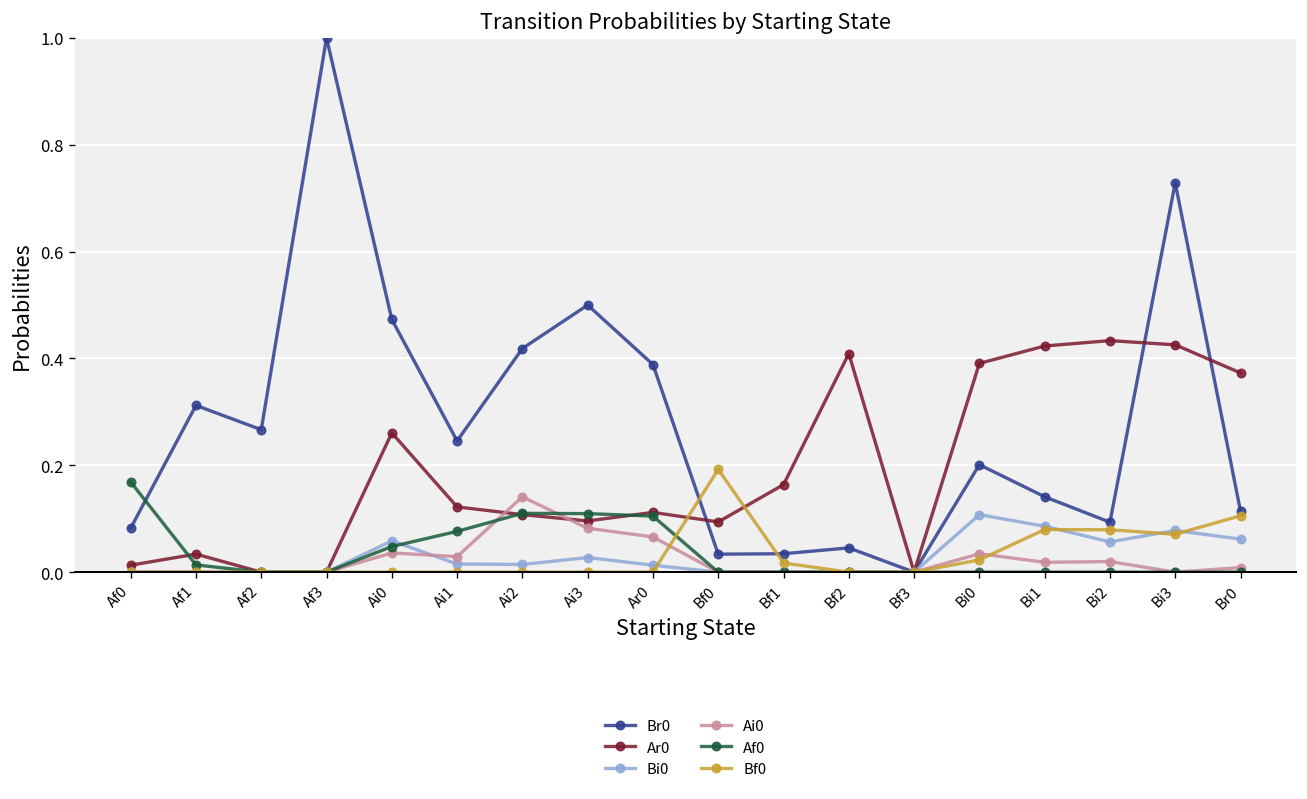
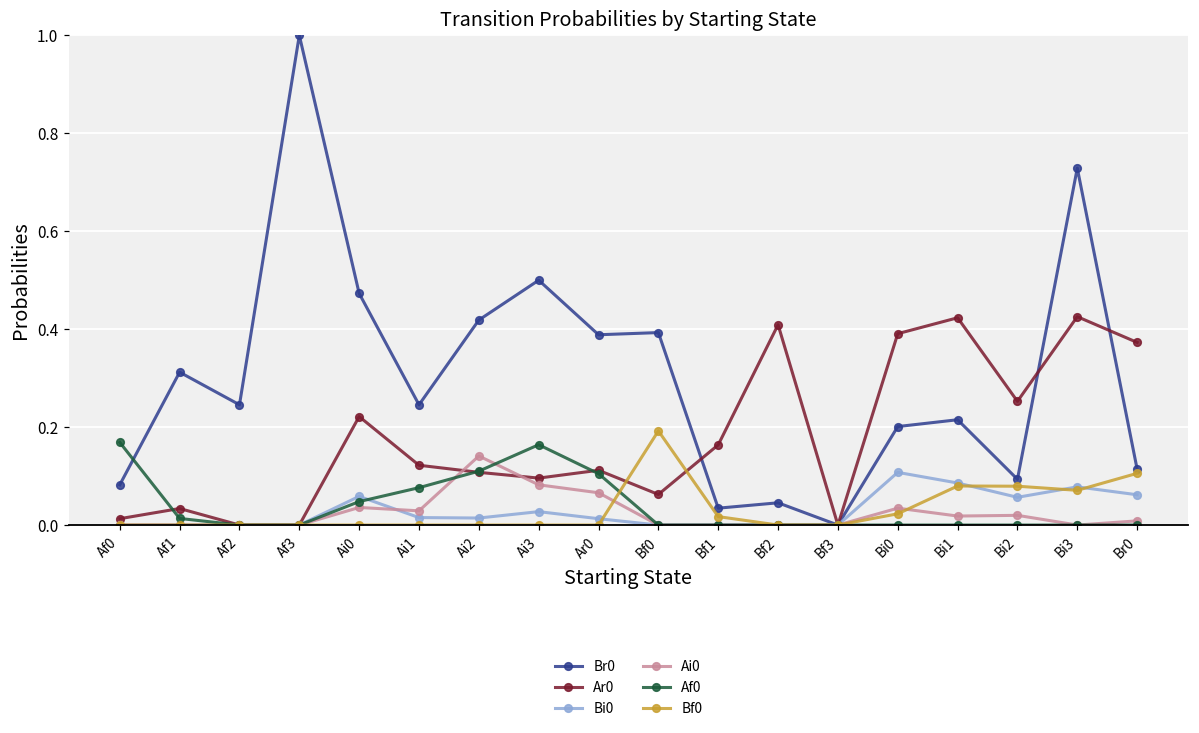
  {
    "Br0": {
      "Af0": 0.08,
      "Af1": 0.31,
-     "Af2": 0.27,
+     "Af2": 0.25,
      "Af3": 1.00,
      "Ai0": 0.47,
      "Ai1": 0.25,
      "Ai2": 0.42,
      "Ai3": 0.50,
      "Ar0": 0.39,
-     "Bf0": 0.03,
+     "Bf0": 0.39,
      "Bf1": 0.03,
      "Bf2": 0.05,
      "Bi0": 0.20,
-     "Bi1": 0.14,
+     "Bi1": 0.22,
      "Bi2": 0.09,
      "Bi3": 0.73,
      "Br0": 0.11
    },
    "Ar0": {
      "Af0": 0.01,
      "Af1": 0.03,
-     "Ai0": 0.26,
+     "Ai0": 0.22,
      "Ai1": 0.12,
      "Ai3": 0.10,
      "Ar0": 0.11,
-     "Bf0": 0.09,
+     "Bf0": 0.06,
      "Bf1": 0.16,
      "Bf2": 0.41,
      "Bi0": 0.39,
      "Bi1": 0.42,
-     "Bi2": 0.43,
+     "Bi2": 0.25,
      "Bi3": 0.43,
      "Br0": 0.37
    },
    "Bi0": {
      "Ai0": 0.06,
      "Ai1": 0.02,
      "Ai2": 0.01,
      "Ai3": 0.03,
      "Ar0": 0.01,
      "Bi0": 0.11,
      "Bi1": 0.09,
      "Bi2": 0.06,
      "Bi3": 0.08,
      "Br0": 0.06
    },
    "Ai0": {
      "Ai0": 0.04,
      "Ai1": 0.03,
      "Ai2": 0.14,
      "Ai3": 0.08,
      "Ar0": 0.07,
      "Bi0": 0.03,
      "Bi1": 0.02,
      "Bi2": 0.02,
      "Br0": 0.01
    },
    "Af0": {
      "Af0": 0.17,
      "Af1": 0.01,
      "Ai0": 0.05,
      "Ai1": 0.08,
-     "Ai3": 0.11,
+     "Ai3": 0.16,
      "Ar0": 0.10,
      "Bi0": 0.00,
      "Bi1": 0.00,
      "Bi2": 0.00,
      "Br0": 0.00
    },
    "Bf0": {
      "Ai0": 0.00,
      "Ai1": 0.00,
      "Ai2": 0.00,
      "Ai3": 0.00,
      "Ar0": 0.00,
      "Bf0": 0.19,
      "Bf1": 0.02,
      "Bi0": 0.02,
      "Bi1": 0.08,
      "Bi2": 0.08,
      "Bi3": 0.07,
      "Br0": 0.11
    }
  }
